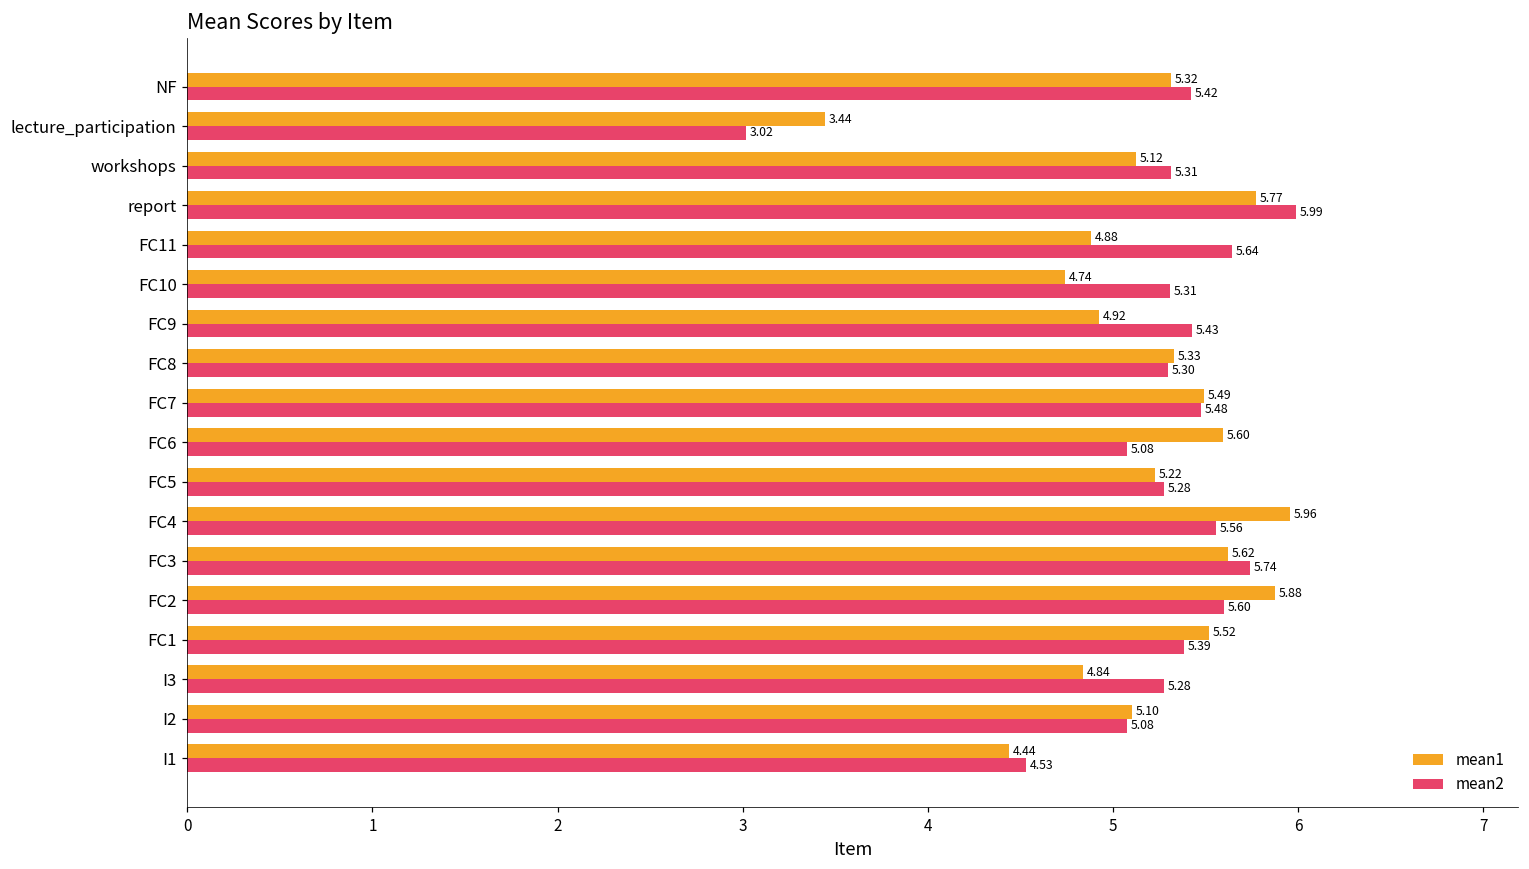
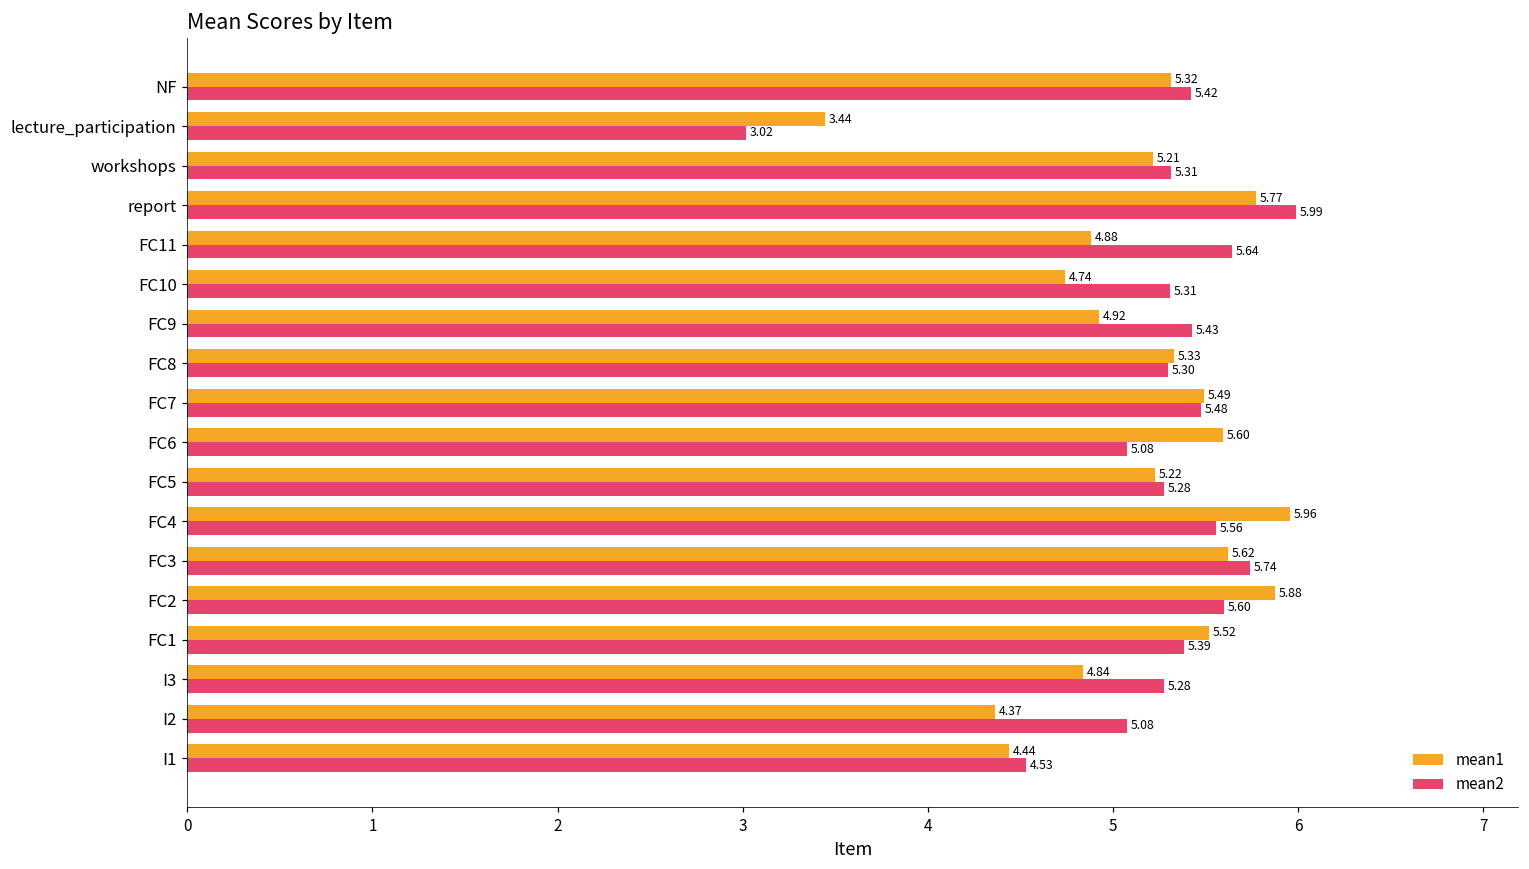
  {
    "mean1": {
      "NF": 5.32,
      "lecture_participation": 3.44,
-     "workshops": 5.12,
+     "workshops": 5.21,
      "report": 5.77,
      "FC11": 4.88,
      "FC10": 4.74,
      "FC9": 4.92,
      "FC8": 5.33,
      "FC7": 5.49,
      "FC6": 5.60,
      "FC5": 5.22,
      "FC4": 5.96,
      "FC3": 5.62,
      "FC2": 5.88,
      "FC1": 5.52,
      "I3": 4.84,
-     "I2": 5.10,
+     "I2": 4.37,
      "I1": 4.44
    },
    "mean2": {
      "NF": 5.42,
      "lecture_participation": 3.02,
      "workshops": 5.31,
      "report": 5.99,
      "FC11": 5.64,
      "FC10": 5.31,
      "FC9": 5.43,
      "FC8": 5.30,
      "FC7": 5.48,
      "FC6": 5.08,
      "FC5": 5.28,
      "FC4": 5.56,
      "FC3": 5.74,
      "FC2": 5.60,
      "FC1": 5.39,
      "I3": 5.28,
      "I2": 5.08,
      "I1": 4.53
    }
  }
